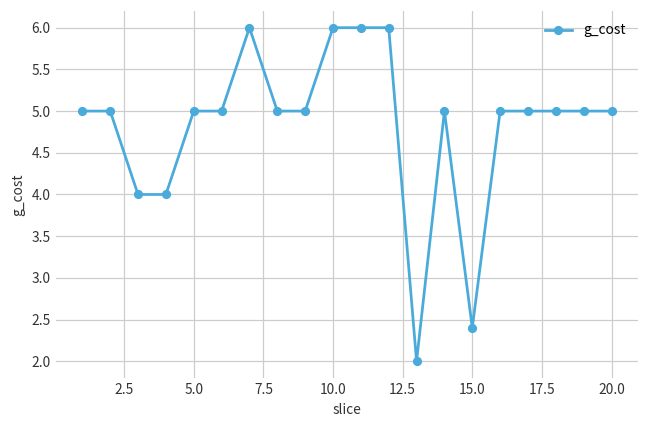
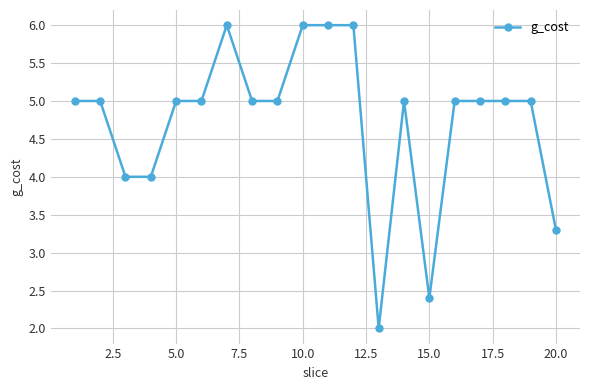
  {
    "5.0": 5.0,
    "10.0": 6.0,
    "15.0": 2.4,
-   "20.0": 5.0
+   "20.0": 3.3
  }
